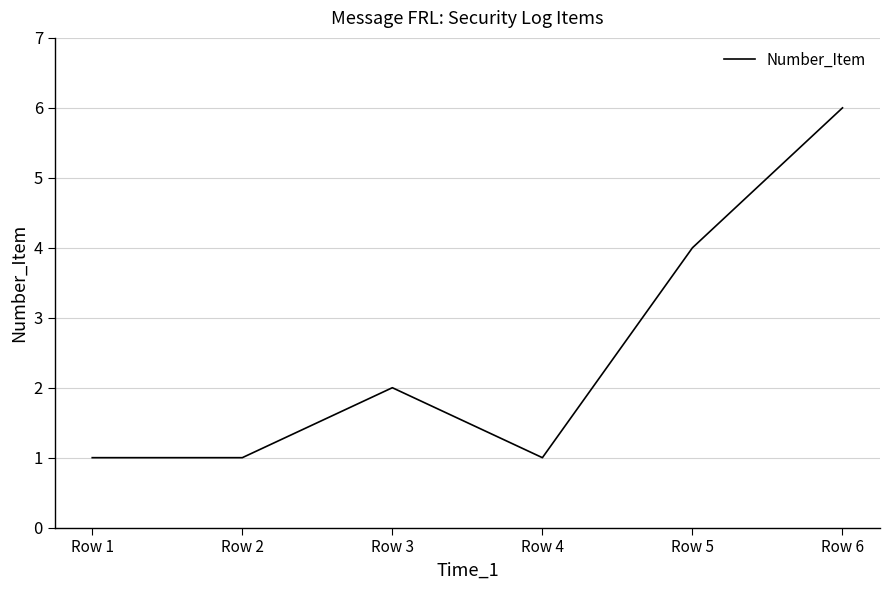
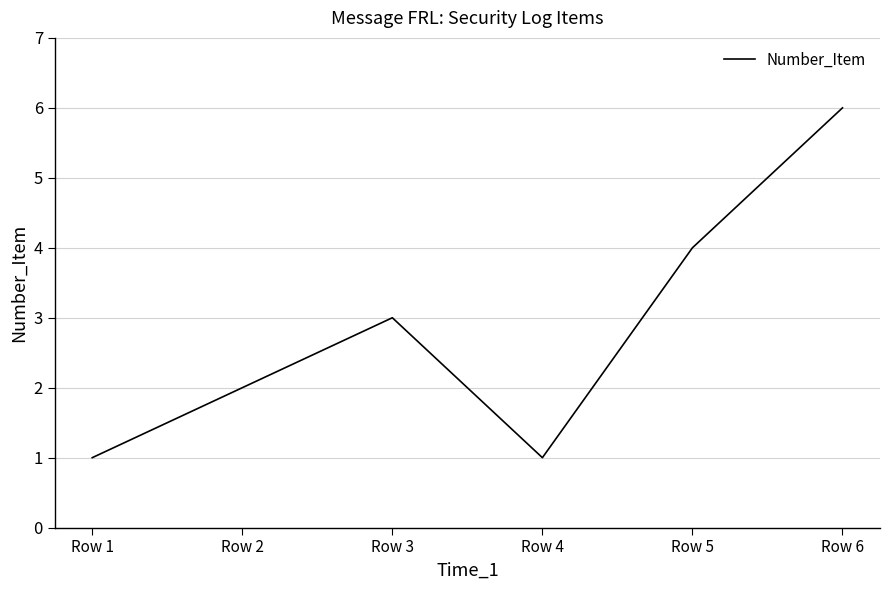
  {
    "Row 1": 1,
-   "Row 2": 1,
-   "Row 3": 2,
+   "Row 2": 2,
+   "Row 3": 3,
    "Row 4": 1,
    "Row 5": 4,
    "Row 6": 6
  }
